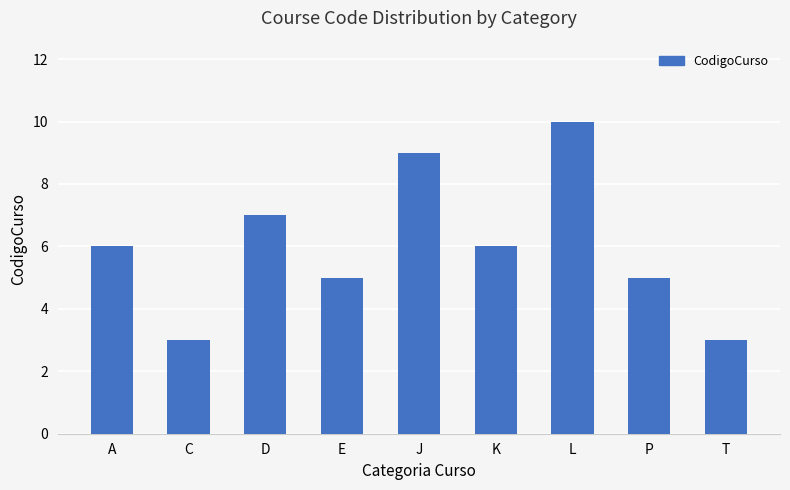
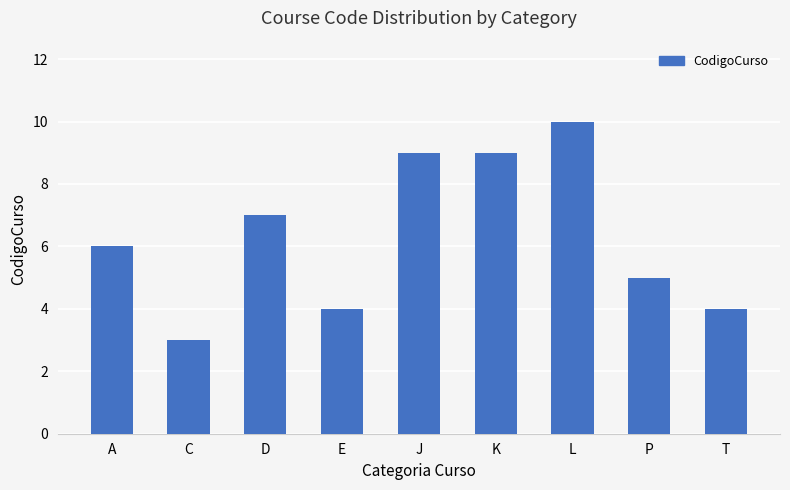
  {
    "A": 6,
    "C": 3,
    "D": 7,
-   "E": 5,
+   "E": 4,
    "J": 9,
-   "K": 6,
+   "K": 9,
    "L": 10,
    "P": 5,
-   "T": 3
+   "T": 4
  }
